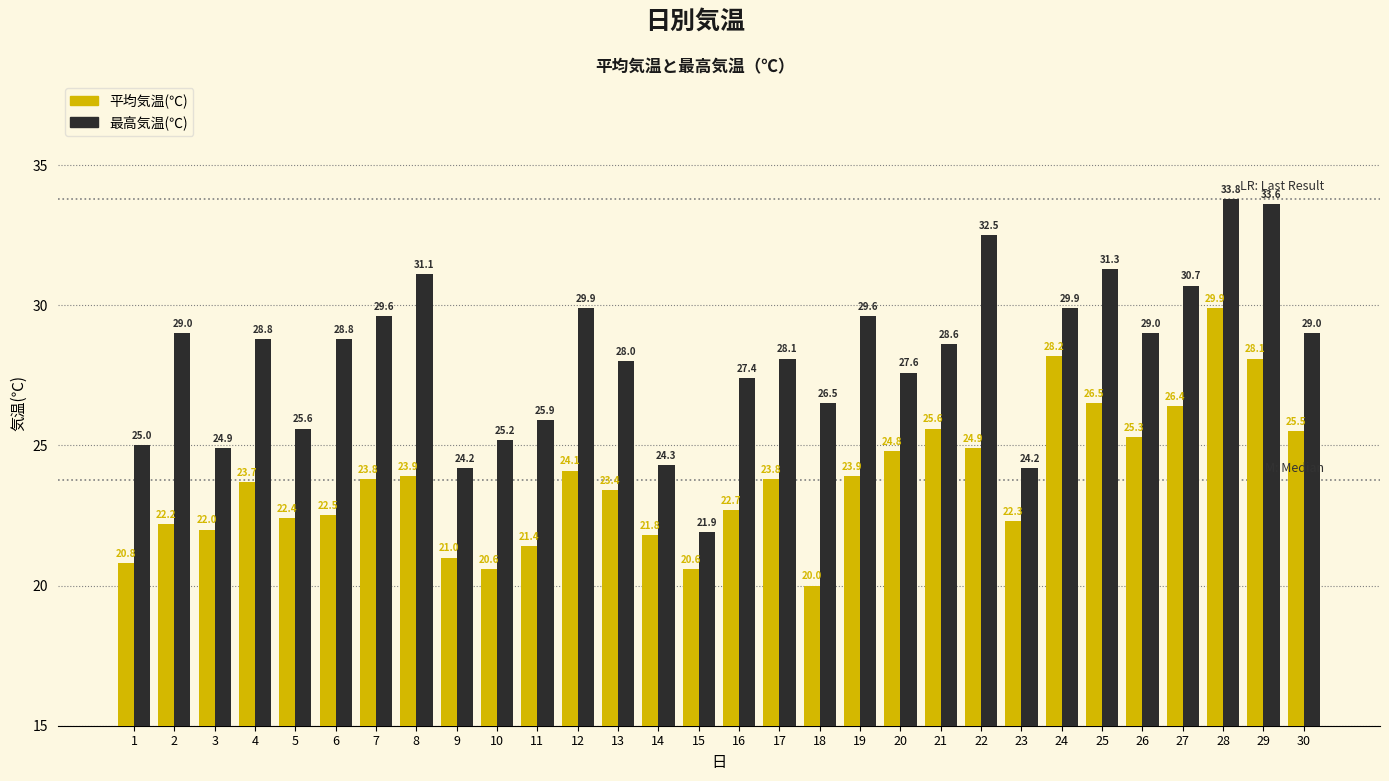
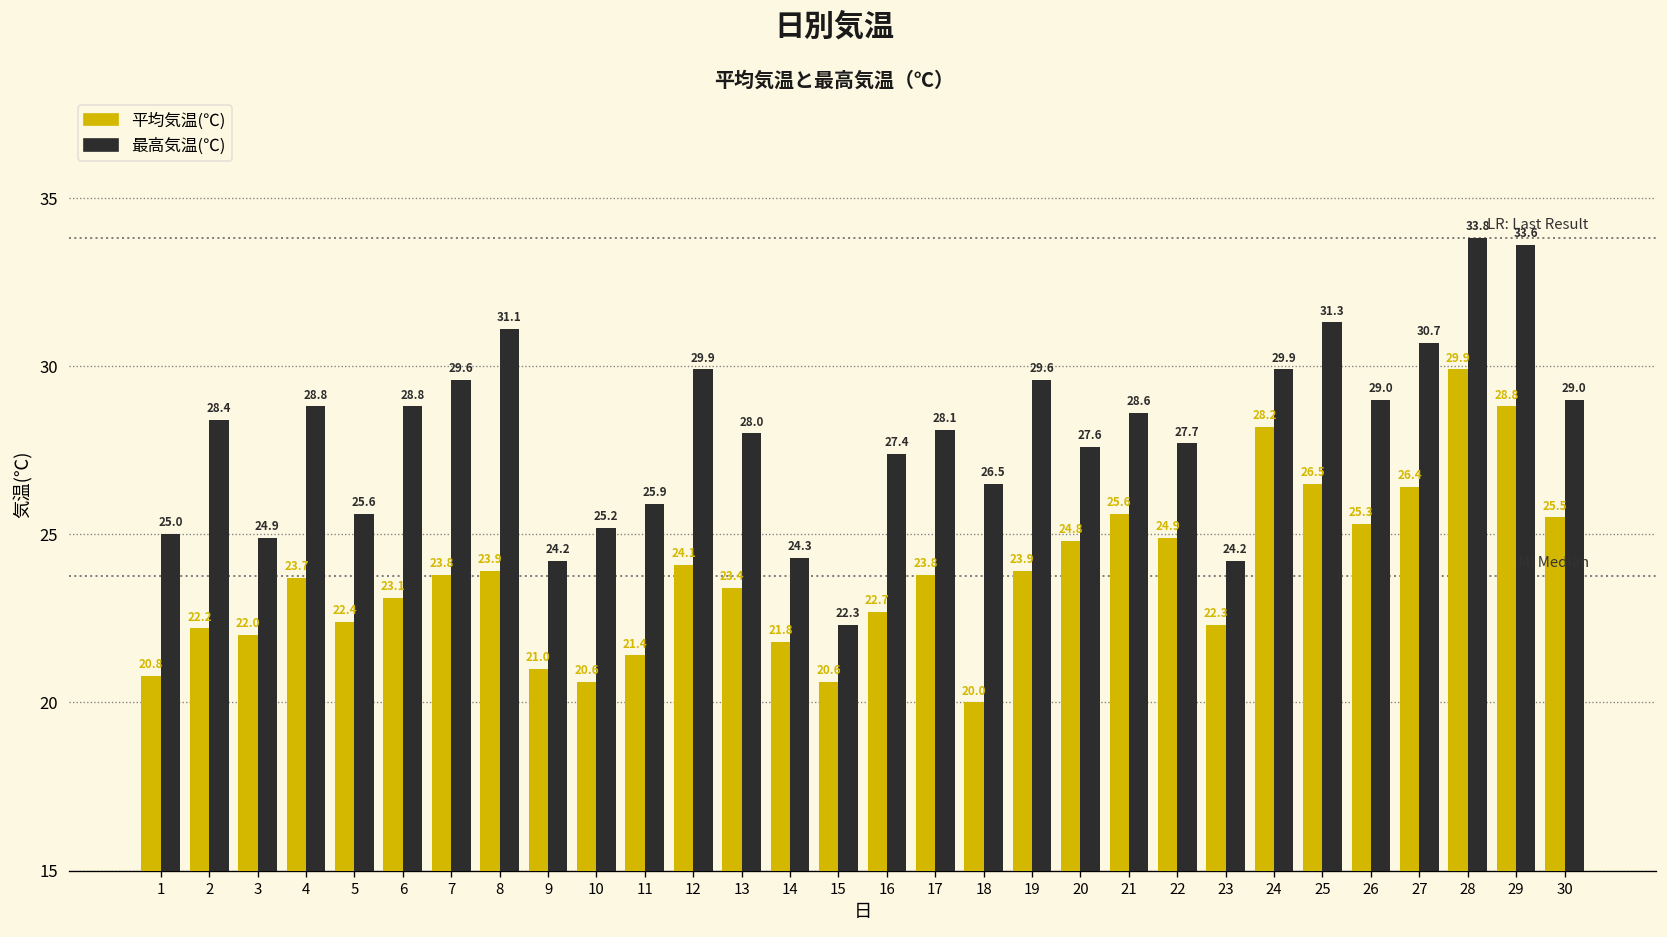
  {
    "平均気温(℃)": {
      "1": 20.8,
      "2": 22.2,
      "3": 22.0,
      "4": 23.7,
      "5": 22.4,
-     "6": 22.5,
+     "6": 23.1,
      "7": 23.8,
      "8": 23.9,
      "9": 21.0,
      "10": 20.6,
      "11": 21.4,
      "12": 24.1,
      "13": 23.4,
      "14": 21.8,
      "15": 20.6,
      "16": 22.7,
      "17": 23.8,
      "18": 20.0,
      "19": 23.9,
      "20": 24.8,
      "21": 25.6,
      "22": 24.9,
      "23": 22.3,
      "24": 28.2,
      "25": 26.5,
      "26": 25.3,
      "27": 26.4,
      "28": 29.9,
-     "29": 28.1,
+     "29": 28.8,
      "30": 25.5
    },
    "最高気温(℃)": {
      "1": 25.0,
-     "2": 29.0,
+     "2": 28.4,
      "3": 24.9,
      "4": 28.8,
      "5": 25.6,
      "6": 28.8,
      "7": 29.6,
      "8": 31.1,
      "9": 24.2,
      "10": 25.2,
      "11": 25.9,
      "12": 29.9,
      "13": 28.0,
      "14": 24.3,
-     "15": 21.9,
+     "15": 22.3,
      "16": 27.4,
      "17": 28.1,
      "18": 26.5,
      "19": 29.6,
      "20": 27.6,
      "21": 28.6,
-     "22": 32.5,
+     "22": 27.7,
      "23": 24.2,
      "24": 29.9,
      "25": 31.3,
      "26": 29.0,
      "27": 30.7,
      "28": 33.8,
      "30": 29.0
    }
  }
